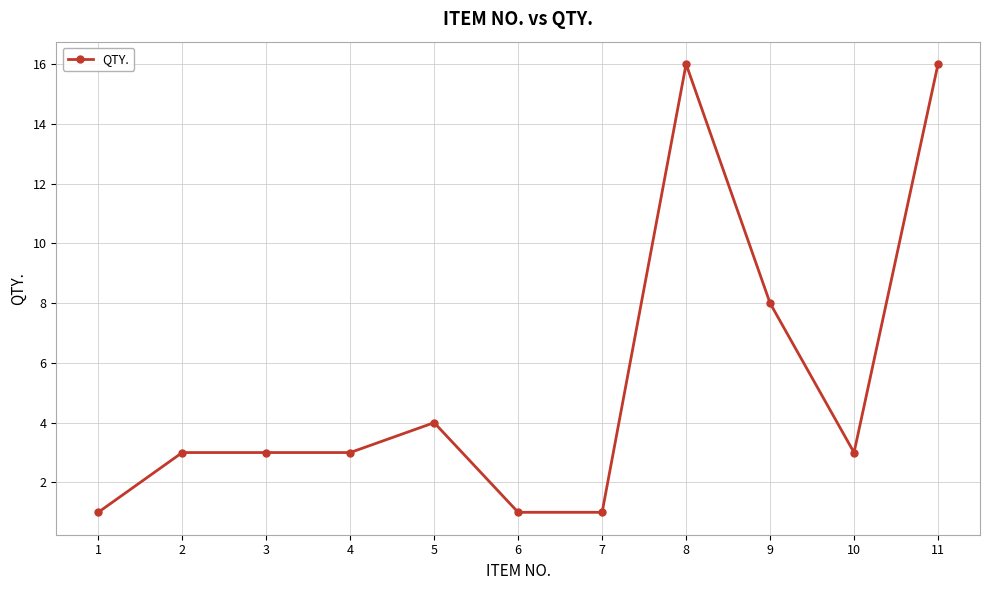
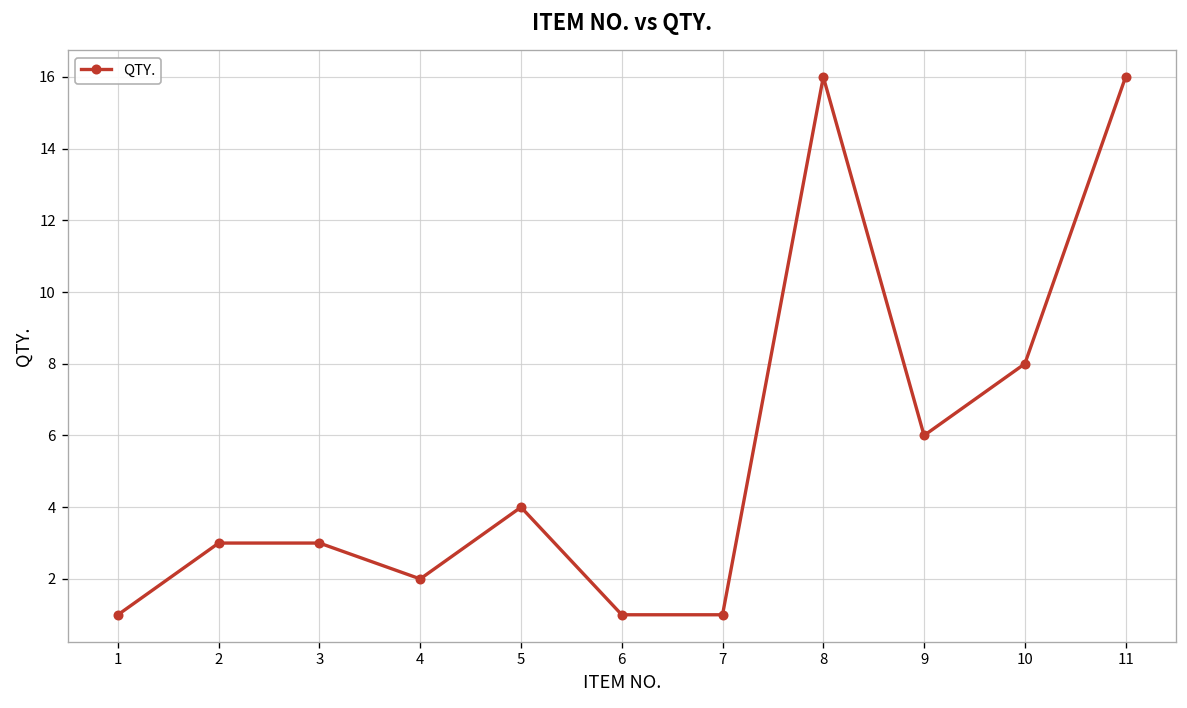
  {
    "1": 1,
    "2": 3,
    "3": 3,
-   "4": 3,
+   "4": 2,
    "5": 4,
    "6": 1,
    "7": 1,
    "8": 16,
-   "9": 8,
-   "10": 3,
+   "9": 6,
+   "10": 8,
    "11": 16
  }
